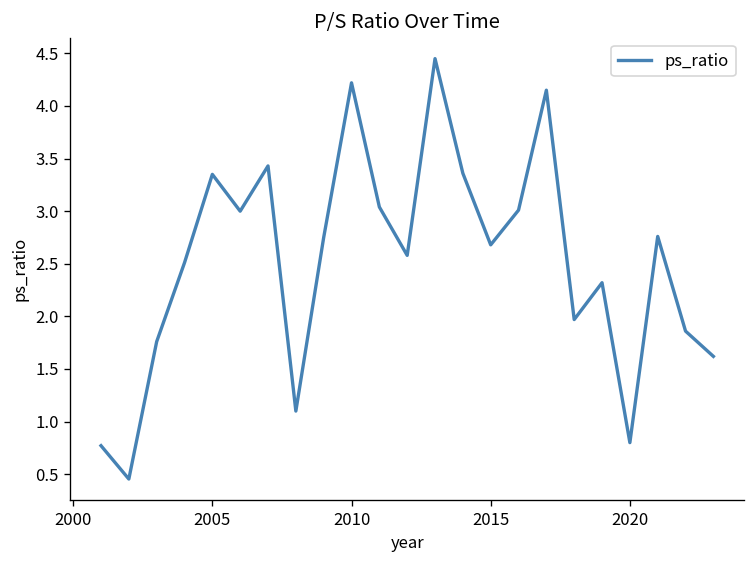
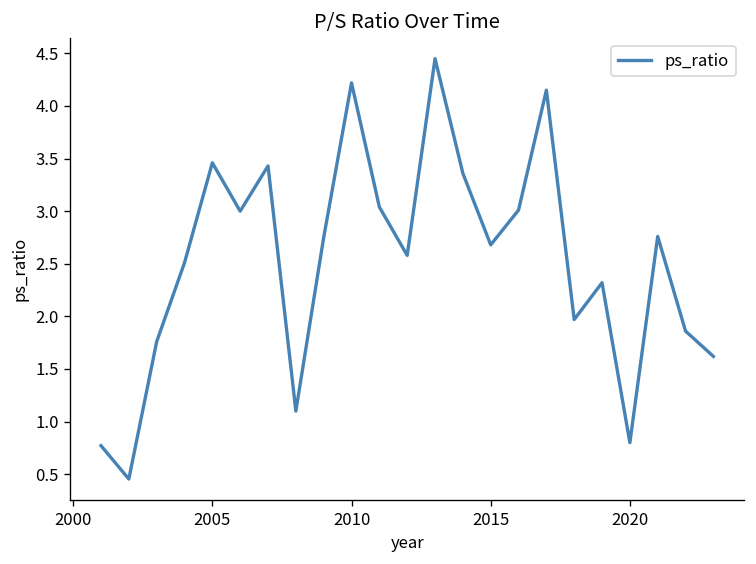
  {
-   "2005": 3.4,
+   "2005": 3.5,
    "2010": 4.2,
    "2015": 2.7,
    "2020": 0.8
  }
